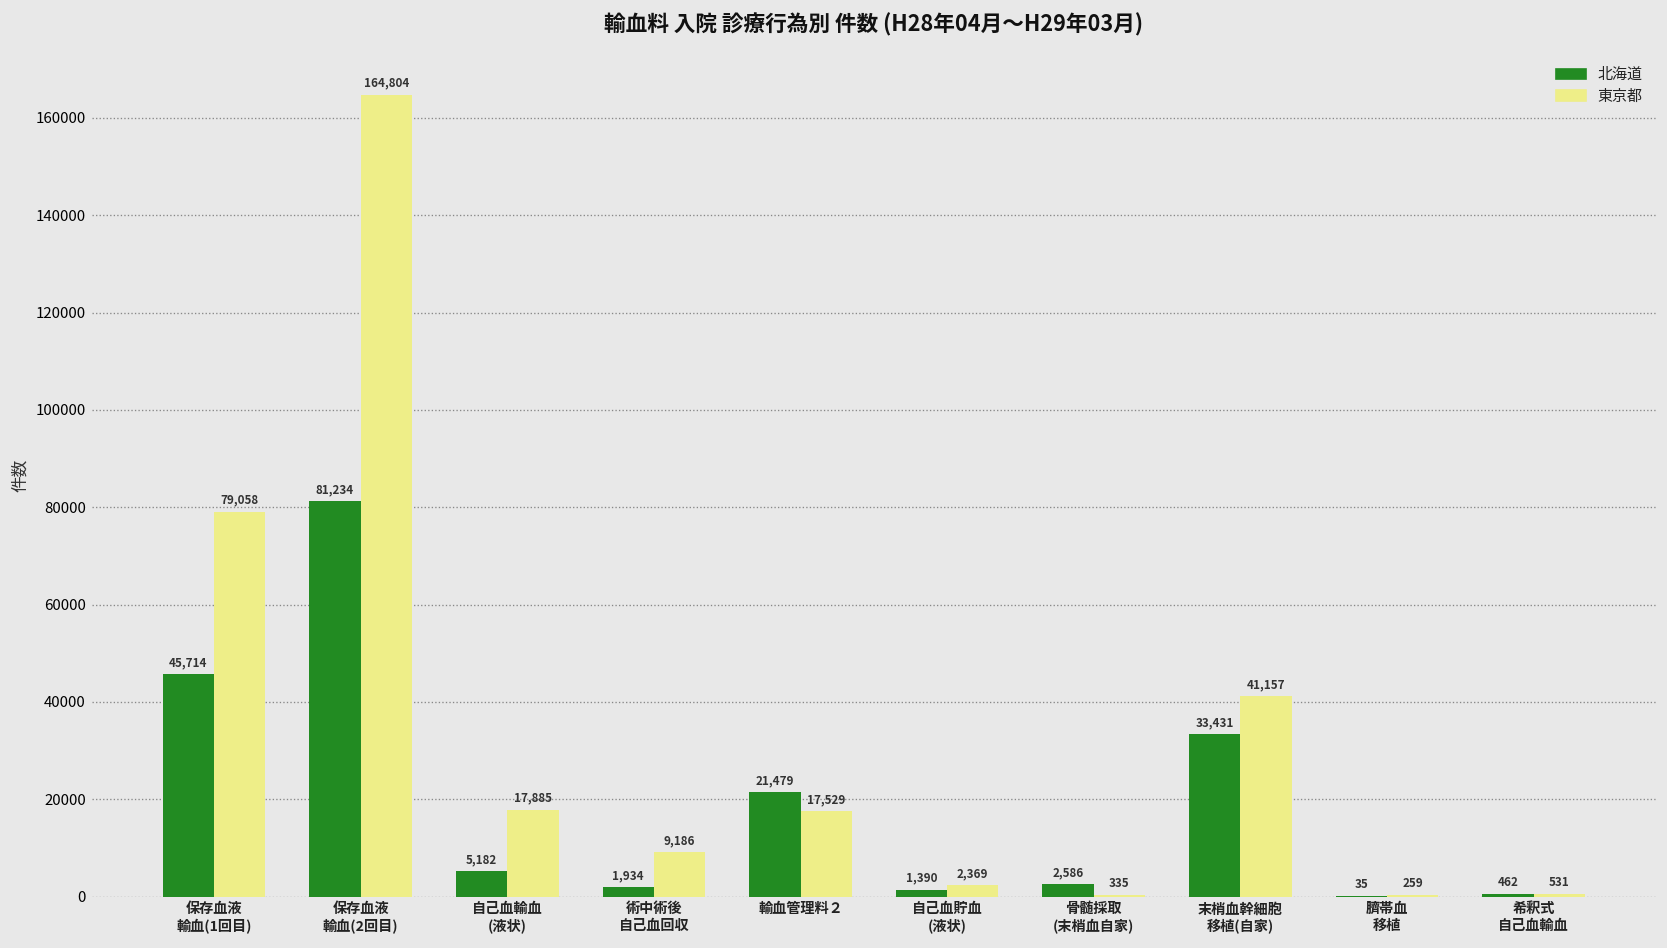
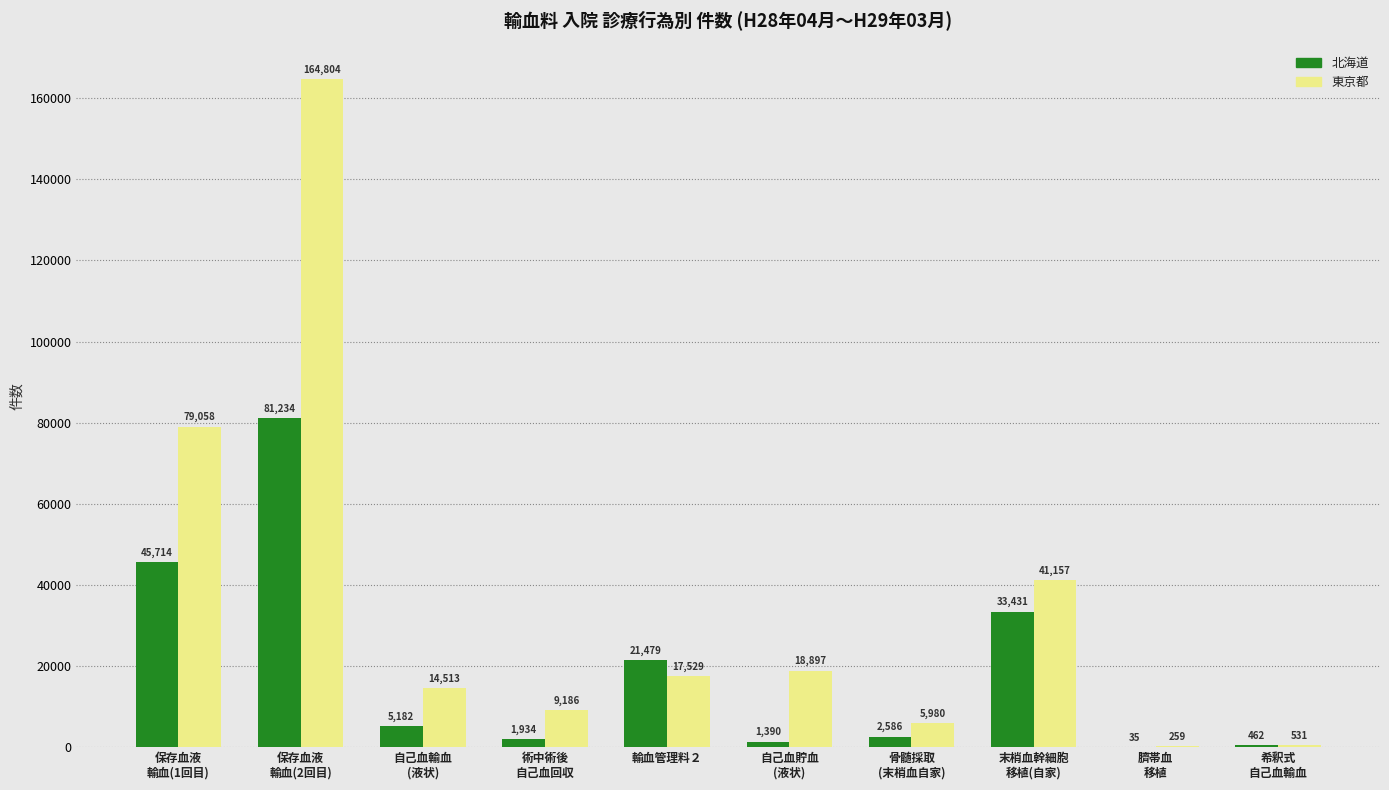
  {
    "北海道": {
      "保存血液 輸血(1回目)": "45,714",
      "保存血液 輸血(2回目)": "81,234",
      "自己血輸血 (液状)": "5,182",
      "術中術後 自己血回収": "1,934",
      "輸血管理料２": "21,479",
      "自己血貯血 (液状)": "1,390",
      "骨髄採取 (末梢血自家)": "2,586",
      "末梢血幹細胞 移植(自家)": "33,431",
      "臍帯血 移植": "35",
      "希釈式 自己血輸血": "462"
    },
    "東京都": {
      "保存血液 輸血(1回目)": "79,058",
      "保存血液 輸血(2回目)": "164,804",
-     "自己血輸血 (液状)": "17,885",
+     "自己血輸血 (液状)": "14,513",
      "術中術後 自己血回収": "9,186",
      "輸血管理料２": "17,529",
-     "自己血貯血 (液状)": "2,369",
-     "骨髄採取 (末梢血自家)": "335",
+     "自己血貯血 (液状)": "18,897",
+     "骨髄採取 (末梢血自家)": "5,980",
      "末梢血幹細胞 移植(自家)": "41,157",
      "臍帯血 移植": "259",
      "希釈式 自己血輸血": "531"
    }
  }
